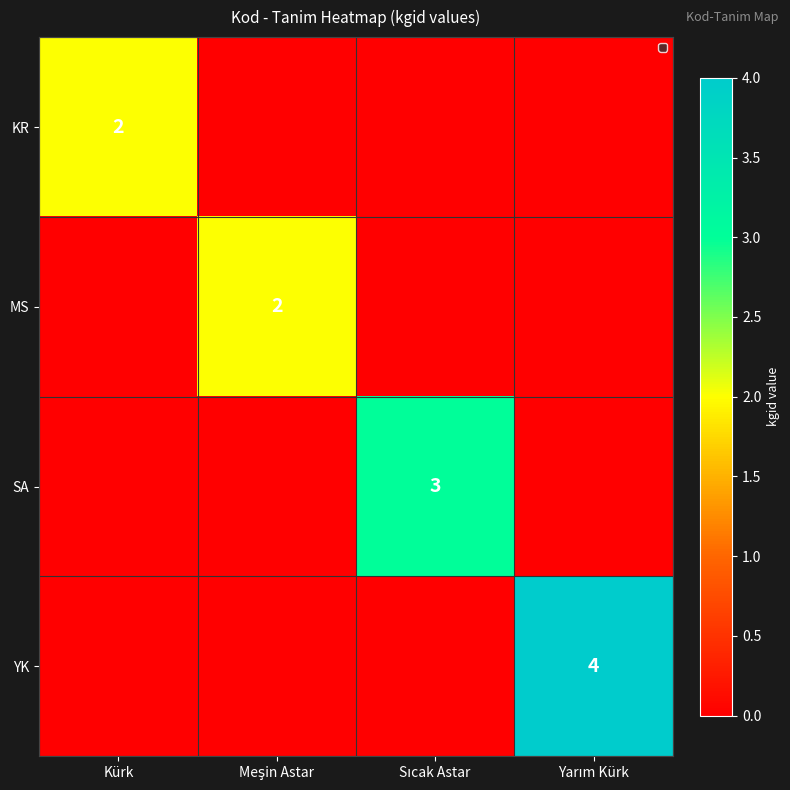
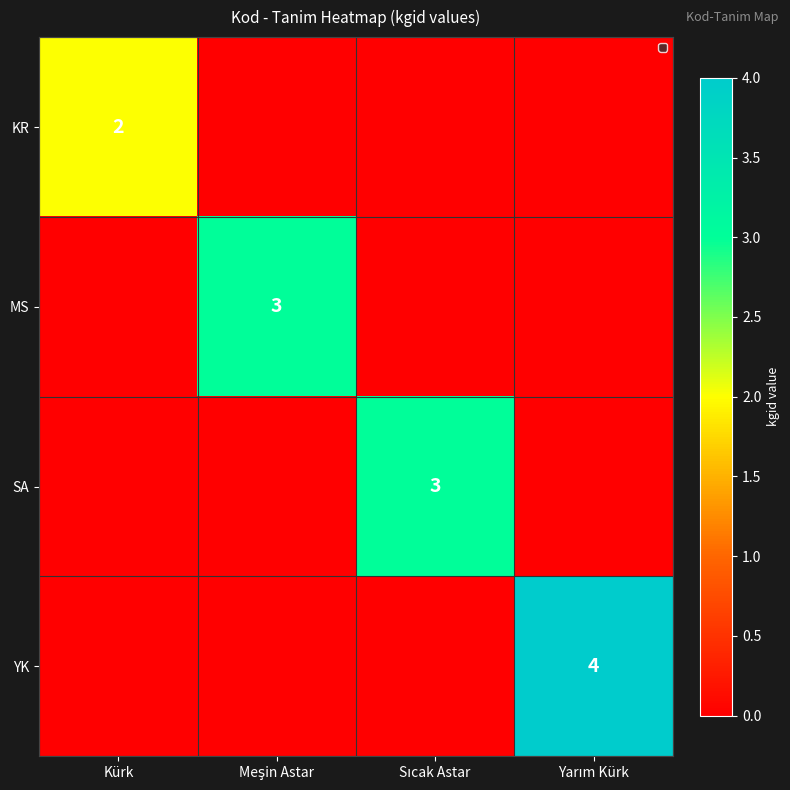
  {
    "KR": {
      "Kürk": 2
    },
    "MS": {
-     "Meşin Astar": 2
+     "Meşin Astar": 3
    },
    "SA": {
      "Sıcak Astar": 3
    },
    "YK": {
      "Yarım Kürk": 4
    }
  }
